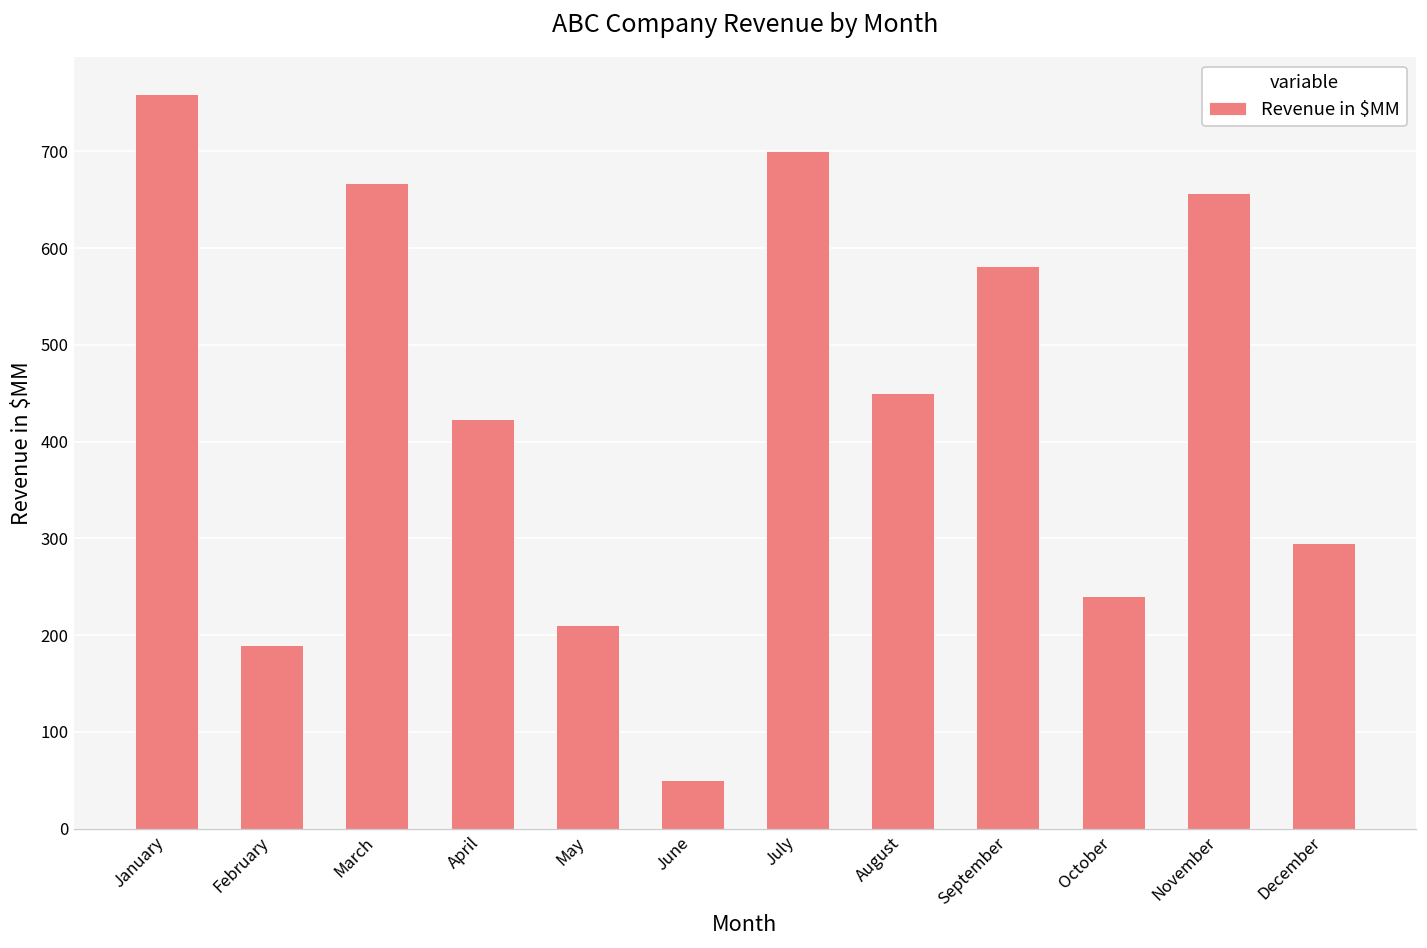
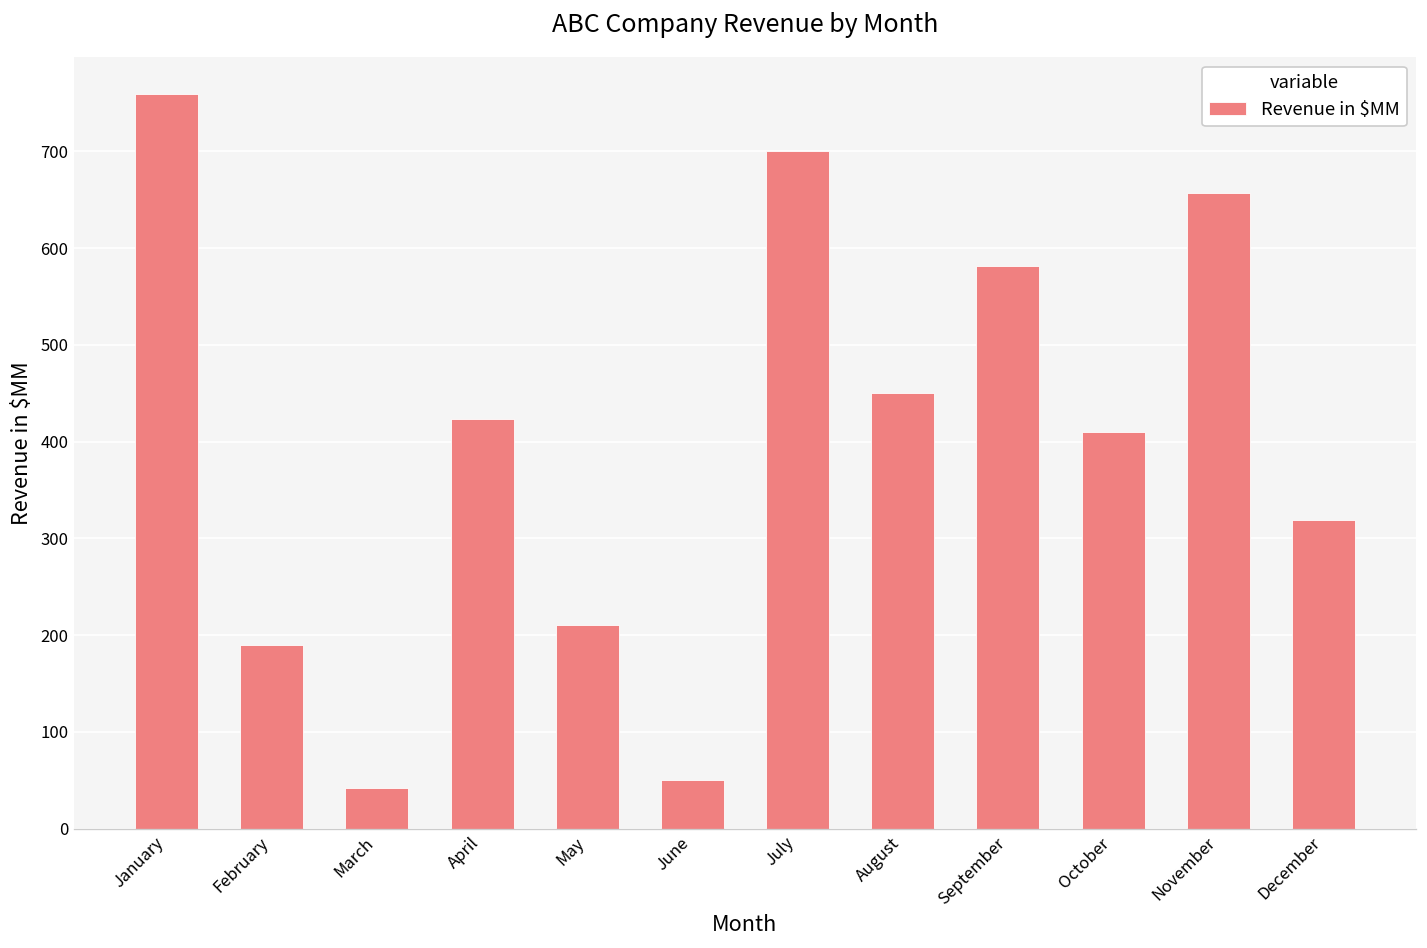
  {
    "January": 760,
    "February": 190,
-   "March": 670,
+   "March": 40,
    "April": 420,
    "May": 210,
    "June": 50,
    "July": 700,
    "August": 450,
    "September": 580,
-   "October": 240,
+   "October": 410,
    "November": 660,
-   "December": 300
+   "December": 320
  }
